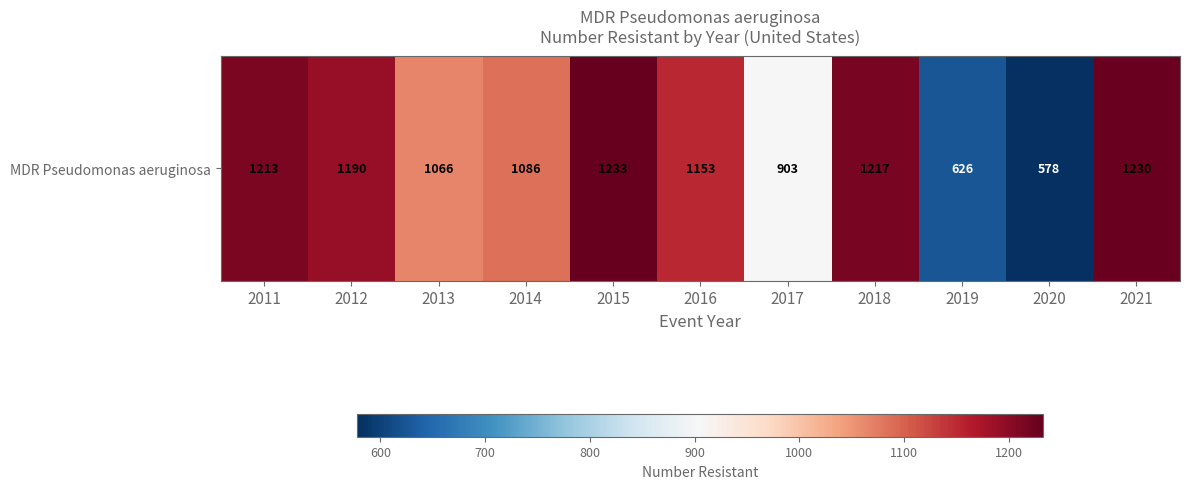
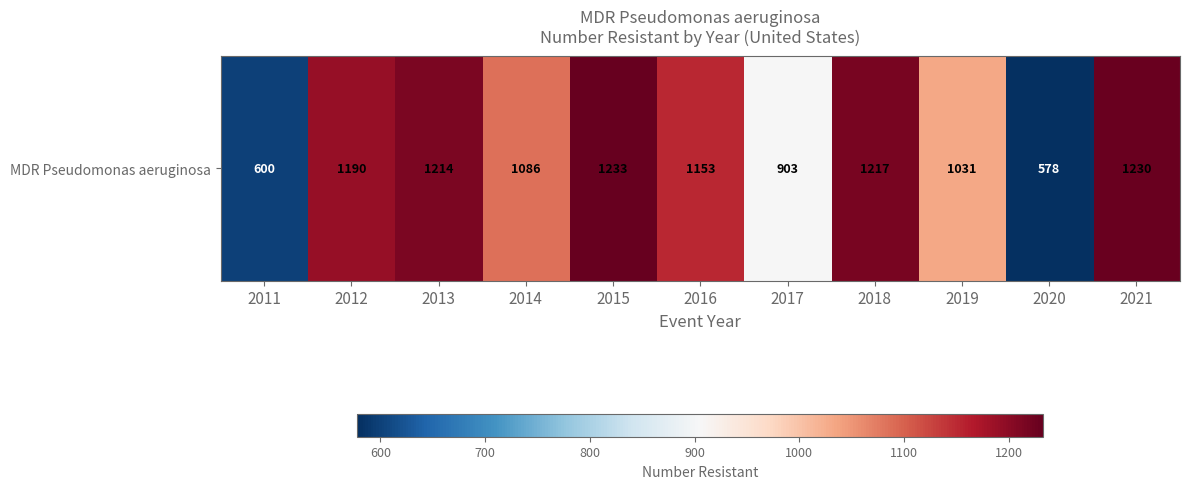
  {
    "MDR Pseudomonas aeruginosa": {
-     "2011": 1213,
+     "2011": 600,
      "2012": 1190,
-     "2013": 1066,
+     "2013": 1214,
      "2014": 1086,
      "2015": 1233,
      "2016": 1153,
      "2017": 903,
      "2018": 1217,
-     "2019": 626,
+     "2019": 1031,
      "2020": 578,
      "2021": 1230
    }
  }
